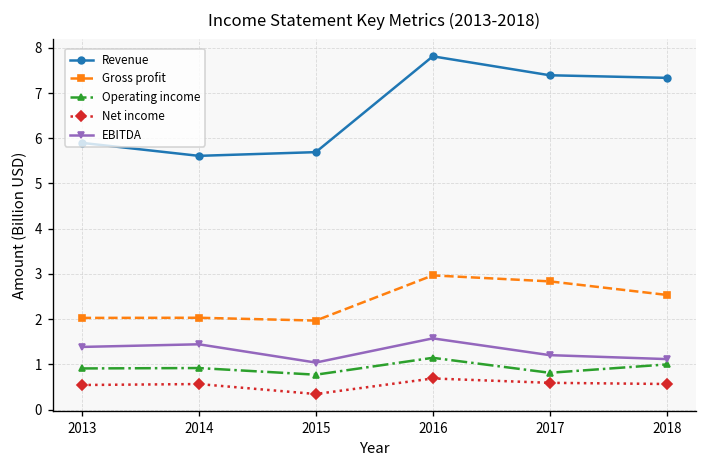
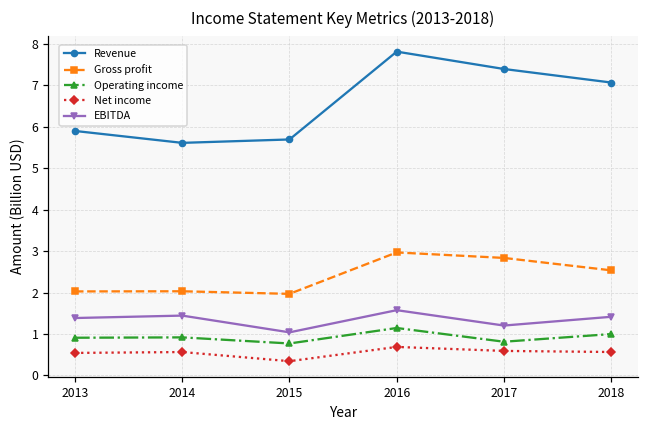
  {
    "Revenue": {
      "2013": 5.9,
      "2014": 5.6,
      "2015": 5.7,
      "2016": 7.8,
      "2017": 7.4,
-     "2018": 7.3
+     "2018": 7.1
    },
    "Gross profit": {
      "2013": 2.0,
      "2014": 2.0,
      "2015": 2.0,
      "2016": 3.0,
      "2017": 2.8,
      "2018": 2.5
    },
    "Operating income": {
      "2013": 0.9,
      "2014": 0.9,
      "2015": 0.8,
      "2016": 1.1,
      "2017": 0.8,
      "2018": 1.0
    },
    "Net income": {
      "2013": 0.5,
      "2014": 0.6,
      "2015": 0.3,
      "2016": 0.7,
      "2017": 0.6,
      "2018": 0.6
    },
    "EBITDA": {
      "2013": 1.4,
      "2014": 1.4,
      "2015": 1.0,
      "2016": 1.6,
      "2017": 1.2,
-     "2018": 1.1
+     "2018": 1.4
    }
  }
